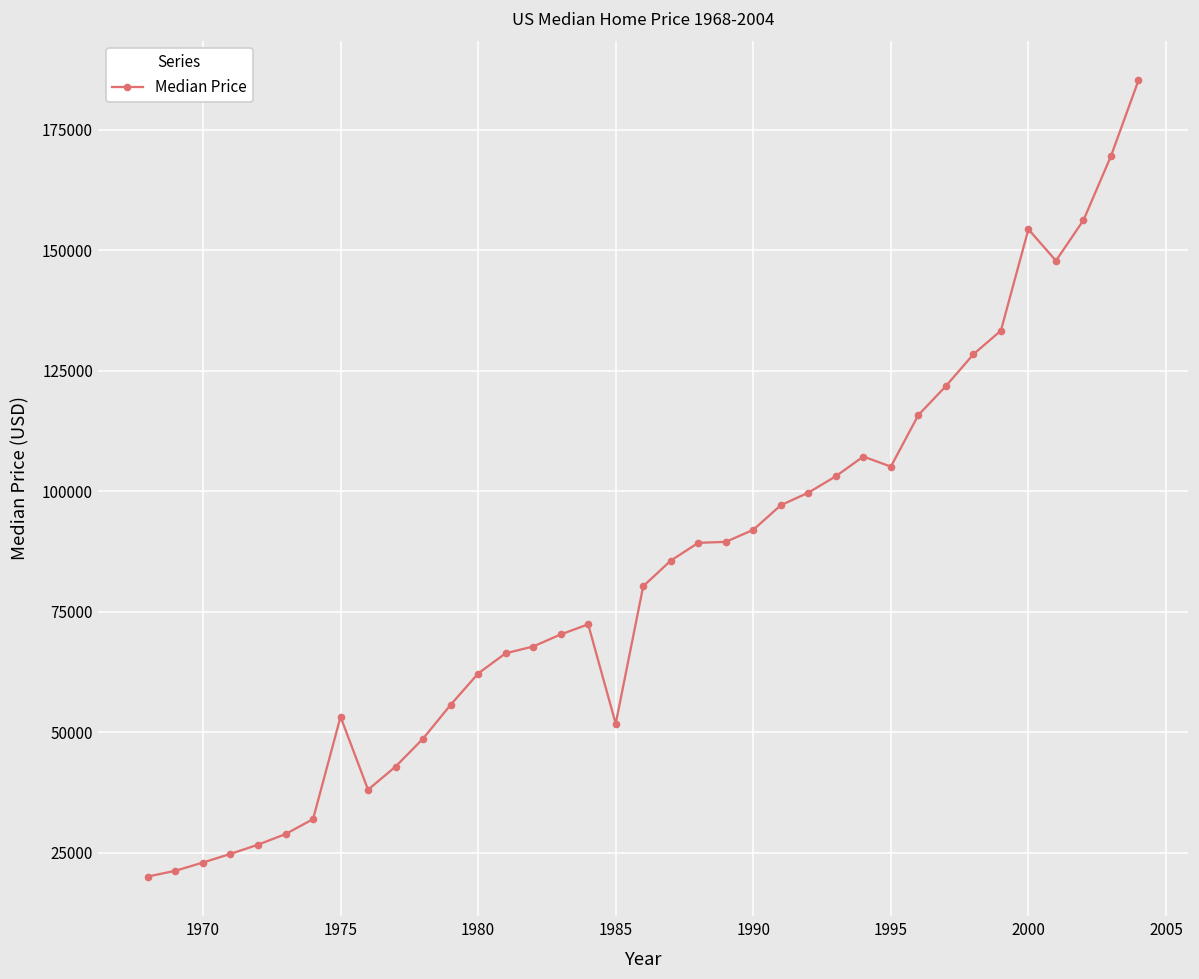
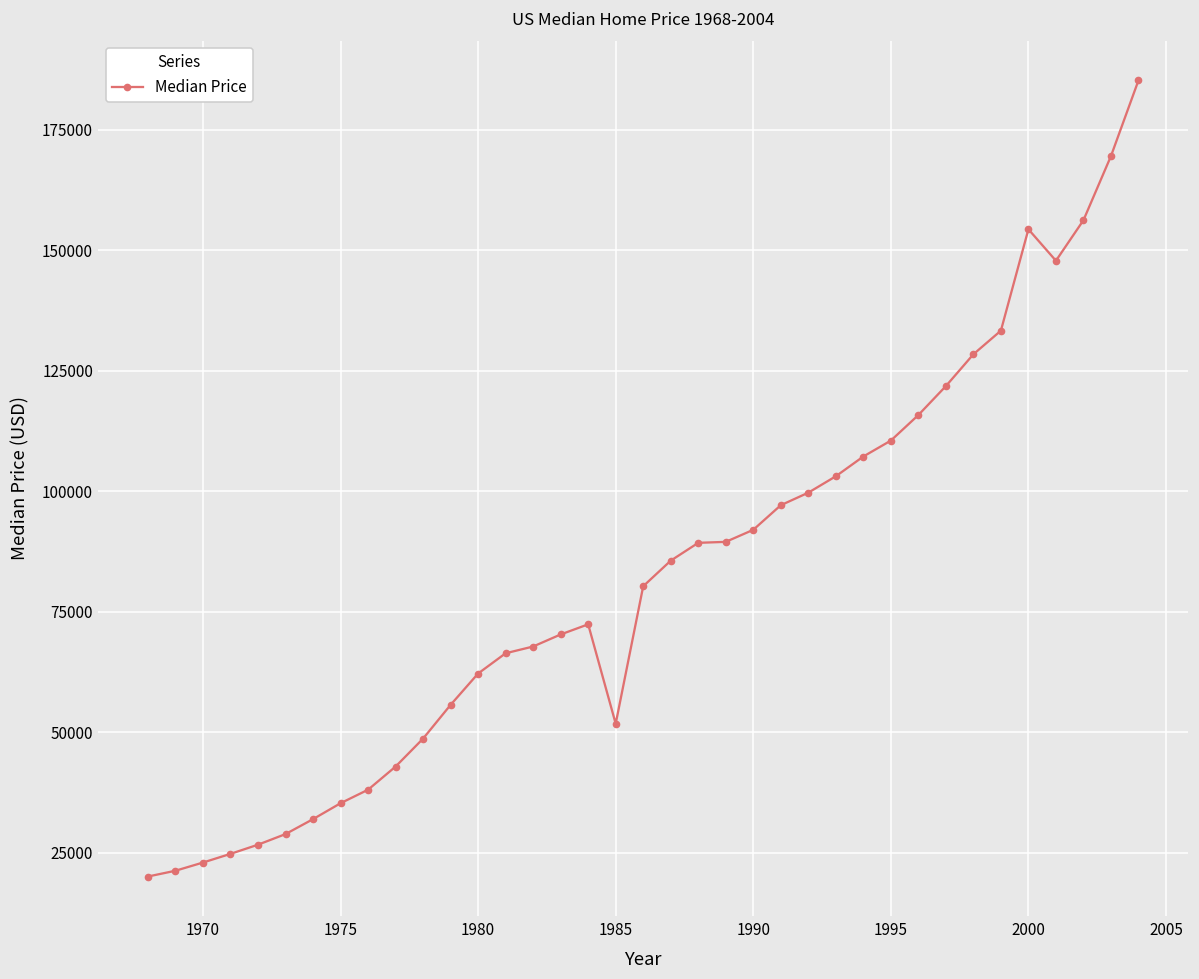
  {
    "1970": 23000,
-   "1975": 53000,
+   "1975": 35000,
    "1980": 62000,
    "1985": 52000,
    "1990": 92000,
-   "1995": 105000,
+   "1995": 111000,
    "2000": 154000
  }
